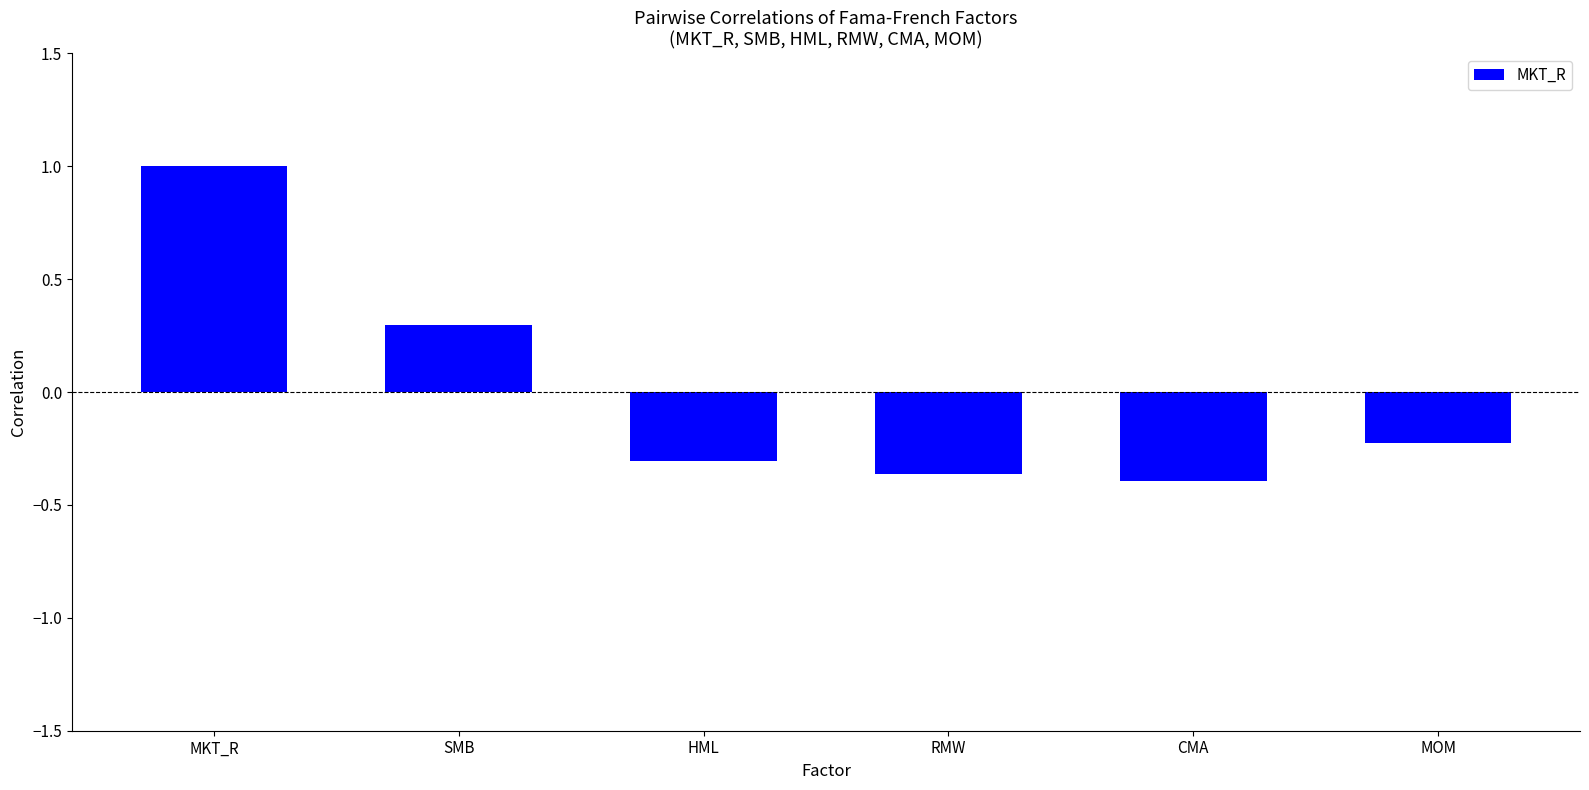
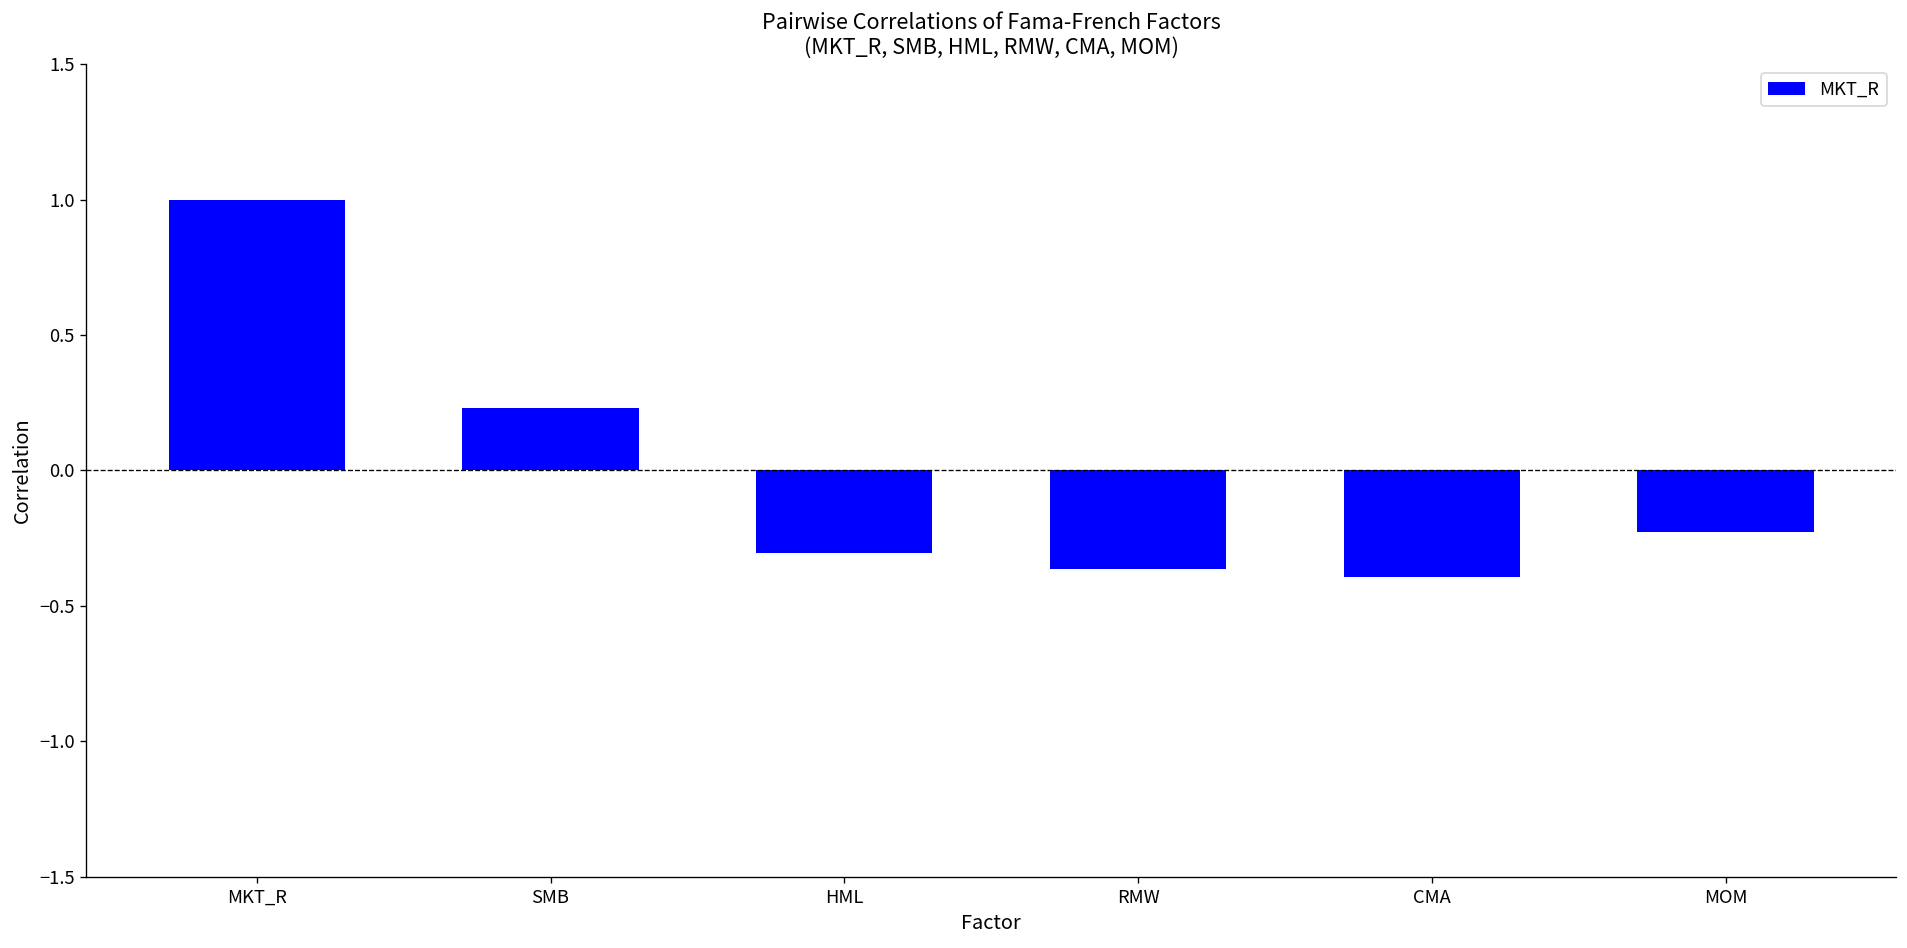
  {
    "MKT_R": 1.00,
-   "SMB": 0.29,
+   "SMB": 0.23,
    "HML": -0.30,
    "RMW": -0.36,
    "CMA": -0.39,
    "MOM": -0.23
  }
